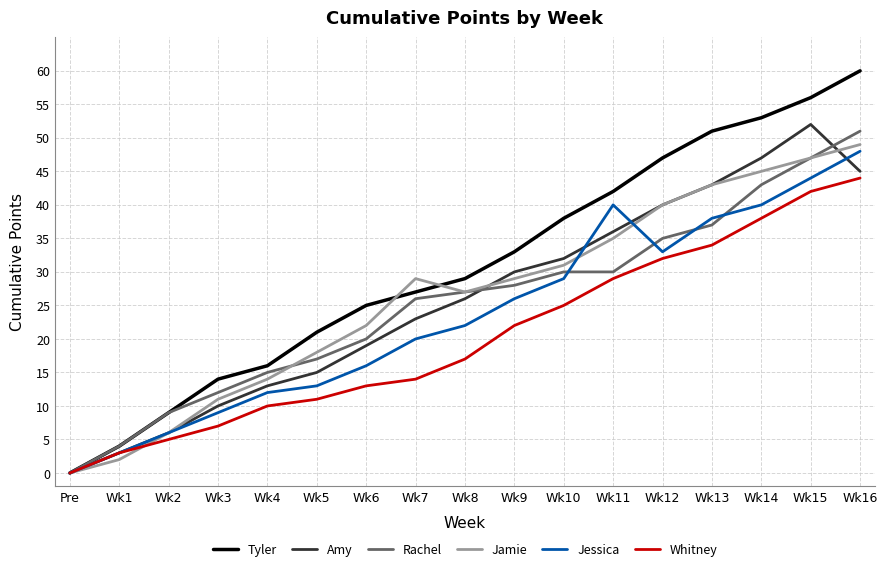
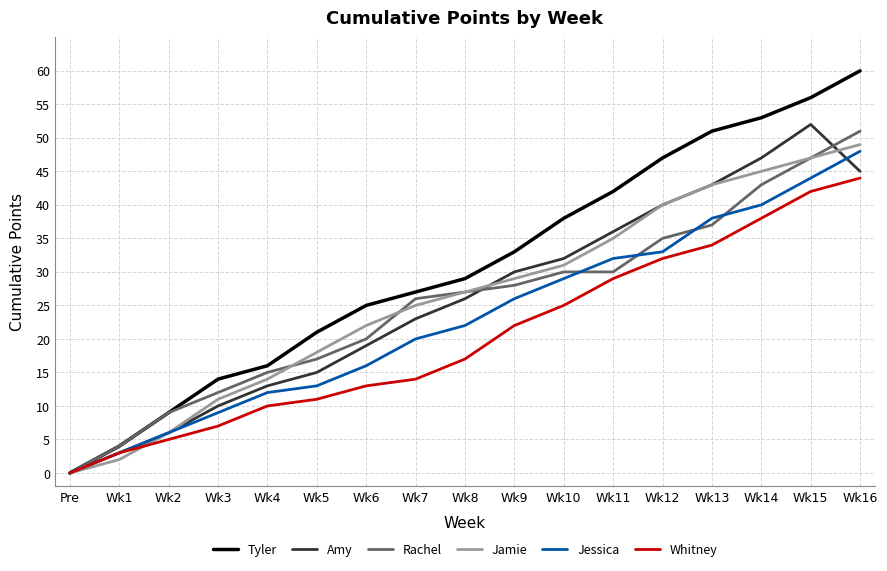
  {
    "Tyler": {
      "Wk3": 14,
      "Wk4": 16,
      "Wk5": 21,
      "Wk6": 25,
      "Wk7": 27,
      "Wk8": 29,
      "Wk9": 33,
      "Wk10": 38,
      "Wk11": 42,
      "Wk12": 47,
      "Wk13": 51,
      "Wk14": 53,
      "Wk15": 56,
      "Wk16": 60
    },
    "Amy": {
      "Wk3": 10,
      "Wk4": 13,
      "Wk5": 15,
      "Wk6": 19,
      "Wk7": 23,
      "Wk8": 26,
      "Wk9": 30,
      "Wk10": 32,
      "Wk11": 36,
      "Wk14": 47,
      "Wk15": 52,
      "Wk16": 45
    },
    "Rachel": {
      "Wk3": 12,
      "Wk4": 15,
      "Wk5": 17,
      "Wk6": 20,
      "Wk7": 26,
      "Wk9": 28,
      "Wk10": 30,
      "Wk11": 30,
      "Wk12": 35,
      "Wk13": 37,
      "Wk14": 43,
      "Wk16": 51
    },
    "Jamie": {
      "Wk1": 2,
      "Wk3": 11,
      "Wk4": 14,
      "Wk5": 18,
      "Wk6": 22,
-     "Wk7": 29,
+     "Wk7": 25,
      "Wk9": 29,
      "Wk10": 31,
      "Wk11": 35,
      "Wk14": 45,
      "Wk16": 49
    },
    "Jessica": {
      "Wk3": 9,
      "Wk4": 12,
      "Wk5": 13,
      "Wk6": 16,
      "Wk7": 20,
      "Wk8": 22,
      "Wk9": 26,
      "Wk10": 29,
-     "Wk11": 40,
+     "Wk11": 32,
      "Wk12": 33,
      "Wk13": 38,
      "Wk14": 40,
      "Wk15": 44,
      "Wk16": 48
    },
    "Whitney": {
      "Wk2": 5,
      "Wk3": 7,
      "Wk4": 10,
      "Wk5": 11,
      "Wk6": 13,
      "Wk7": 14,
      "Wk8": 17,
      "Wk9": 22,
      "Wk10": 25,
      "Wk11": 29,
      "Wk12": 32,
      "Wk13": 34,
      "Wk14": 38,
      "Wk15": 42,
      "Wk16": 44
    }
  }
